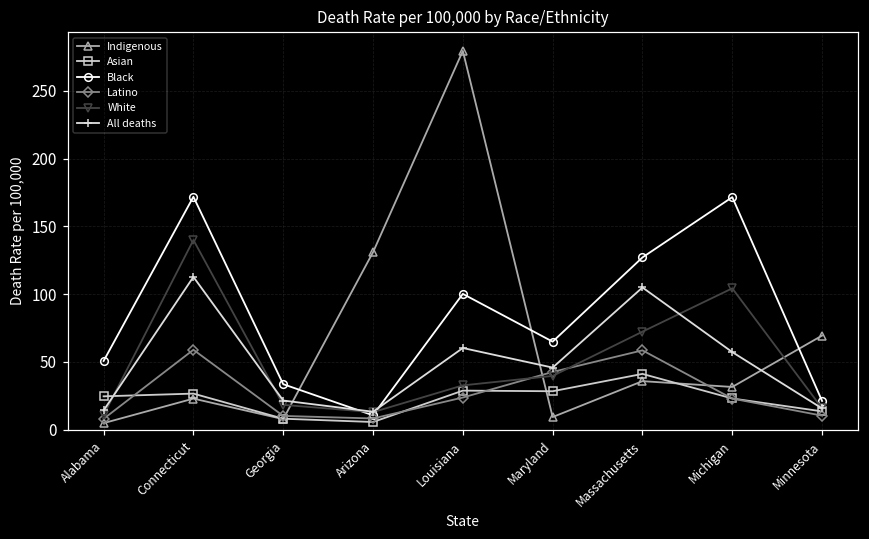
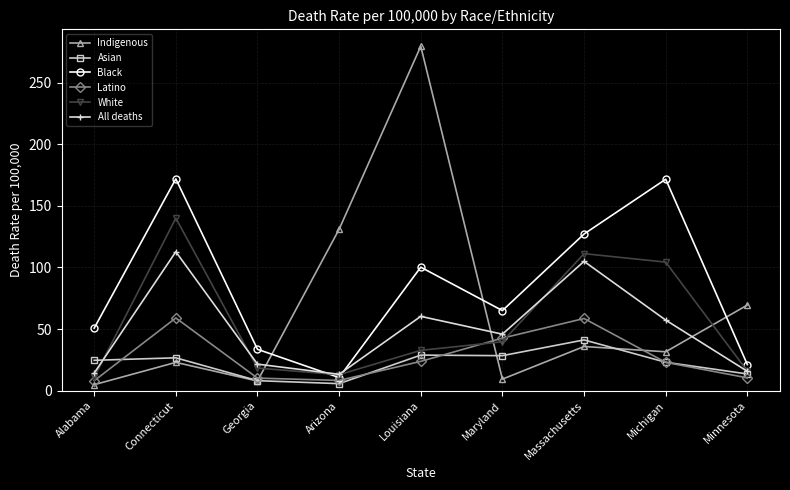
  {
    "White": {
      "Alabama": 11,
      "Connecticut": 140,
      "Georgia": 18,
      "Louisiana": 33,
      "Maryland": 40,
-     "Massachusetts": 72,
+     "Massachusetts": 111,
      "Michigan": 104
    }
  }
